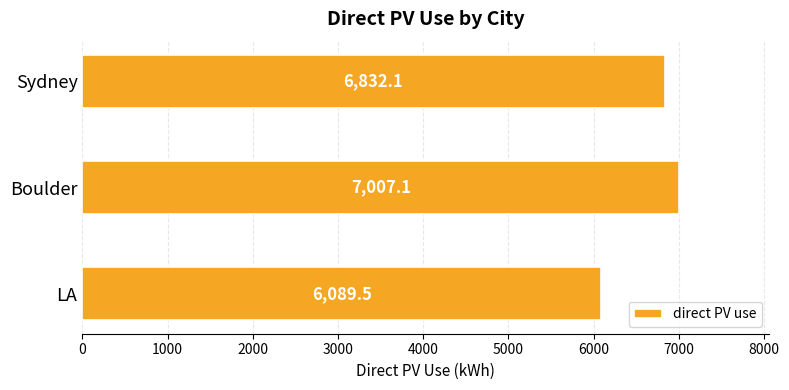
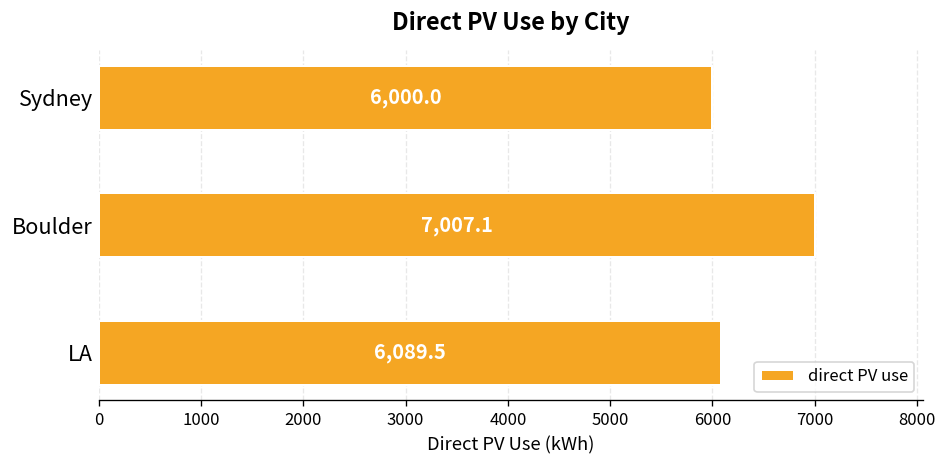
  {
-   "Sydney": "6,832.1",
+   "Sydney": "6,000.0",
    "Boulder": "7,007.1",
    "LA": "6,089.5"
  }
